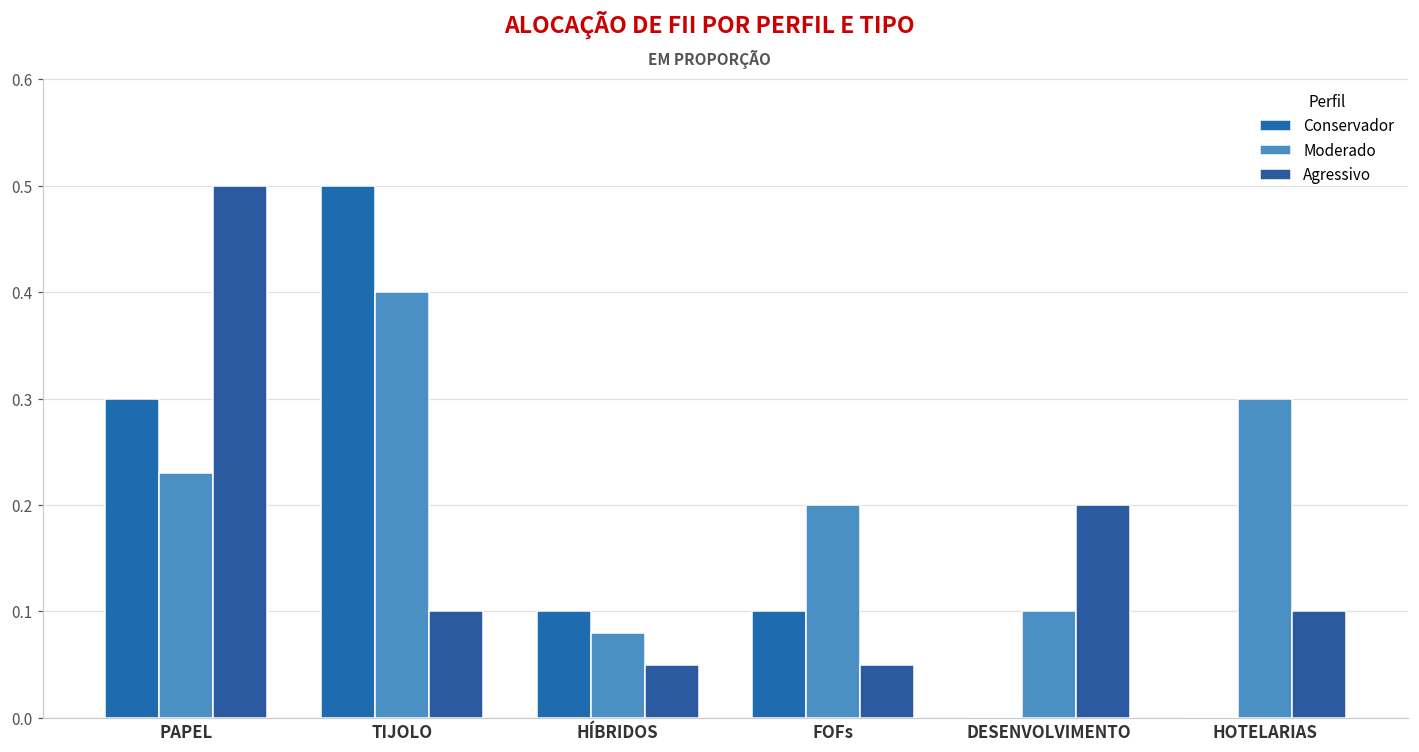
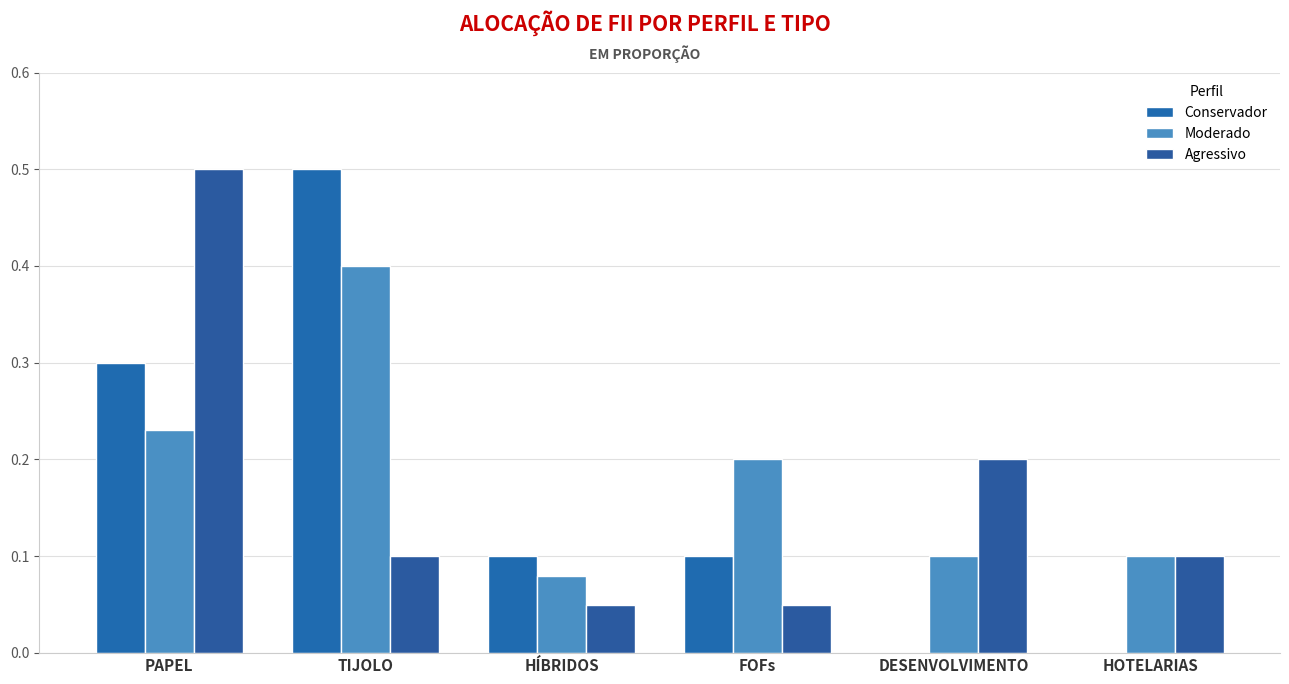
  {
    "Moderado": {
      "PAPEL": 0.23,
      "TIJOLO": 0.4,
      "HÍBRIDOS": 0.08,
      "FOFs": 0.2,
      "DESENVOLVIMENTO": 0.1,
-     "HOTELARIAS": 0.3
+     "HOTELARIAS": 0.1
    }
  }
